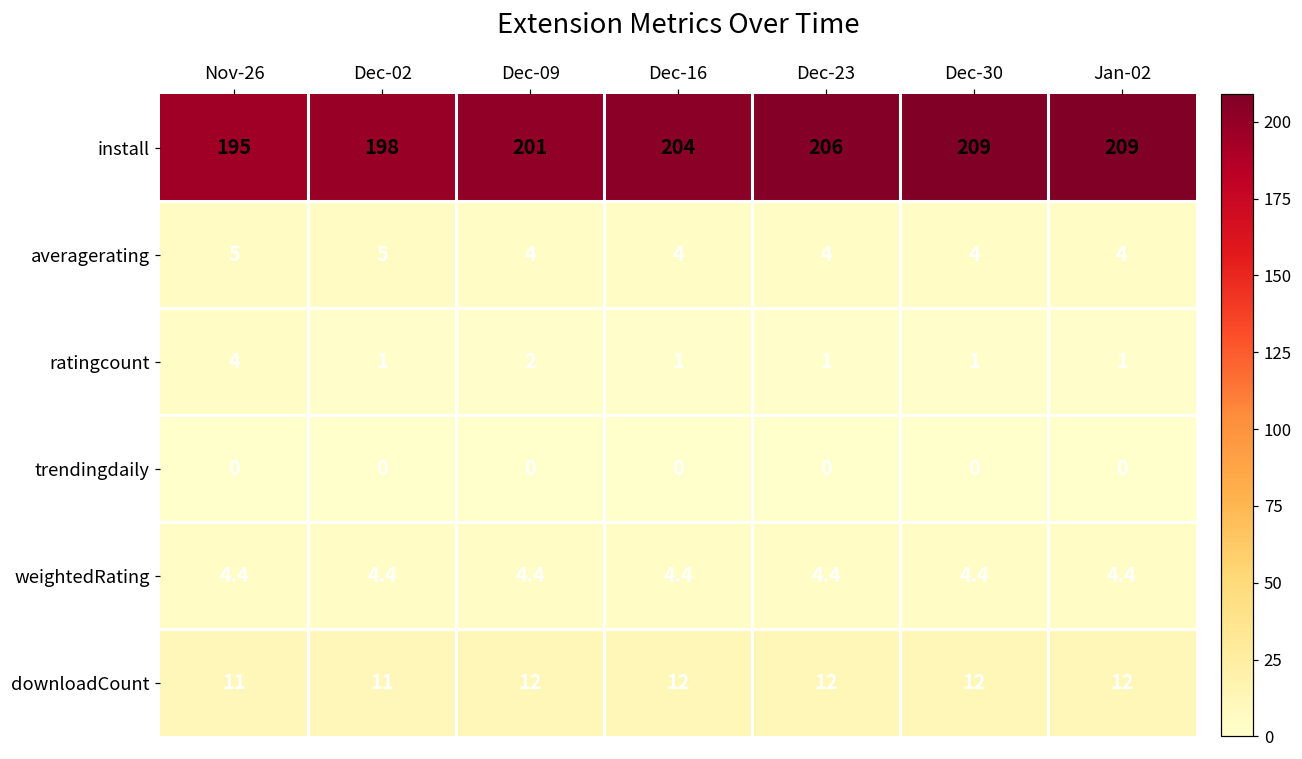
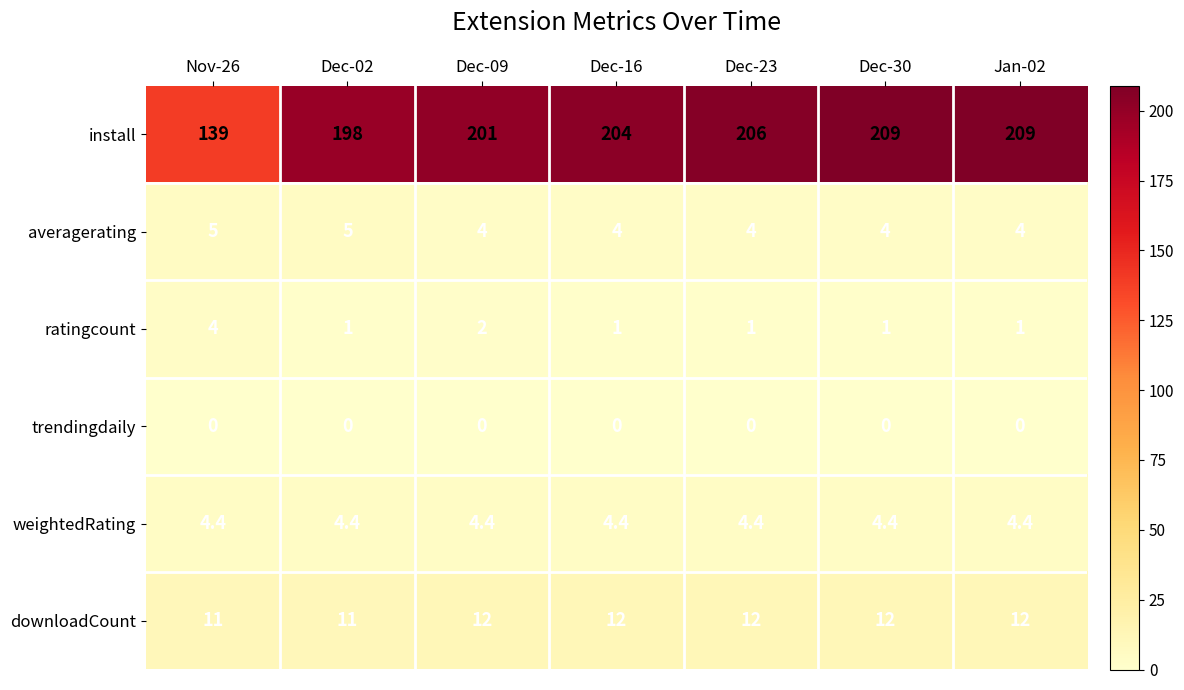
  {
    "install": {
-     "Nov-26": 195,
+     "Nov-26": 139,
      "Dec-02": 198,
      "Dec-09": 201,
      "Dec-16": 204,
      "Dec-23": 206,
      "Dec-30": 209,
      "Jan-02": 209
    },
    "averagerating": {
      "Nov-26": 5,
      "Dec-02": 5,
      "Dec-09": 4,
      "Dec-16": 4,
      "Dec-23": 4,
      "Dec-30": 4,
      "Jan-02": 4
    },
    "ratingcount": {
      "Nov-26": 4,
      "Dec-02": 1,
      "Dec-09": 2,
      "Dec-16": 1,
      "Dec-23": 1,
      "Dec-30": 1,
      "Jan-02": 1
    },
    "trendingdaily": {
      "Nov-26": 0,
      "Dec-02": 0,
      "Dec-09": 0,
      "Dec-16": 0,
      "Dec-23": 0,
      "Dec-30": 0,
      "Jan-02": 0
    },
    "weightedRating": {
      "Nov-26": 4.4,
      "Dec-02": 4.4,
      "Dec-09": 4.4,
      "Dec-16": 4.4,
      "Dec-23": 4.4,
      "Dec-30": 4.4,
      "Jan-02": 4.4
    },
    "downloadCount": {
      "Nov-26": 11,
      "Dec-02": 11,
      "Dec-09": 12,
      "Dec-16": 12,
      "Dec-23": 12,
      "Dec-30": 12,
      "Jan-02": 12
    }
  }
